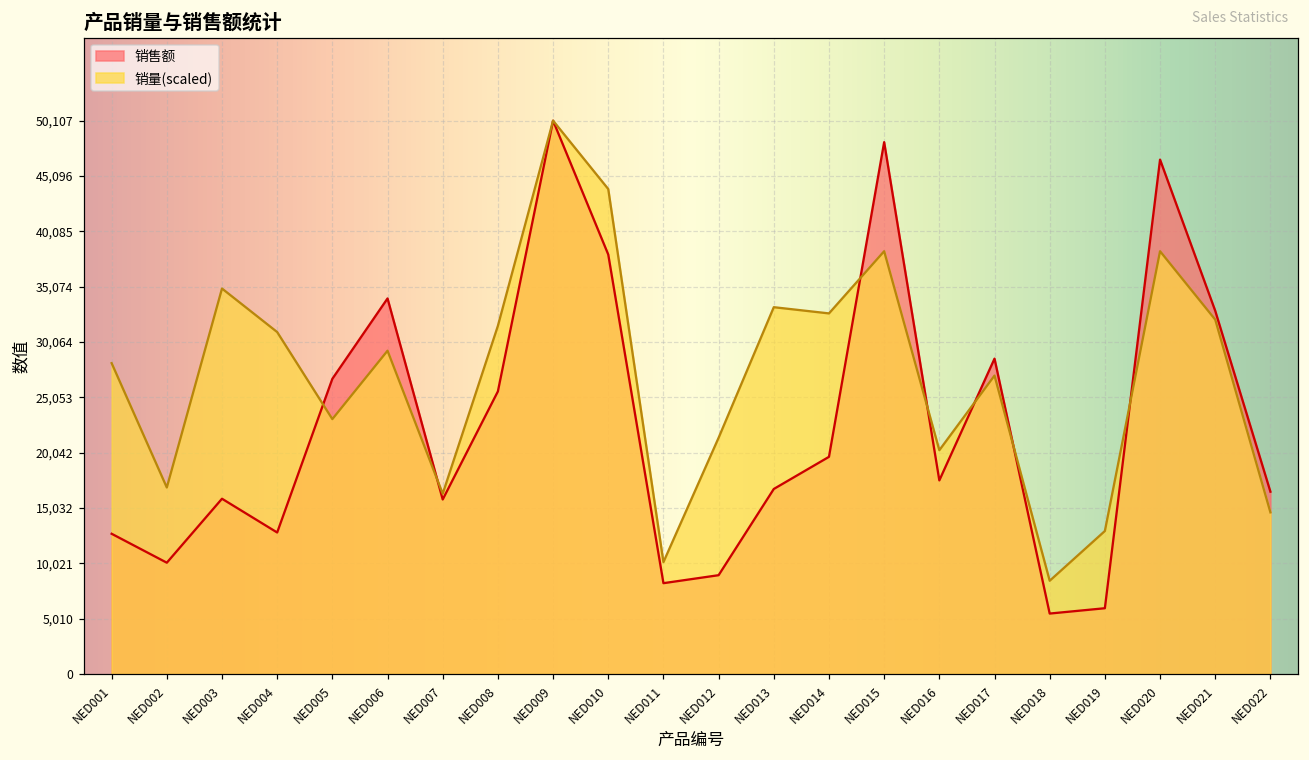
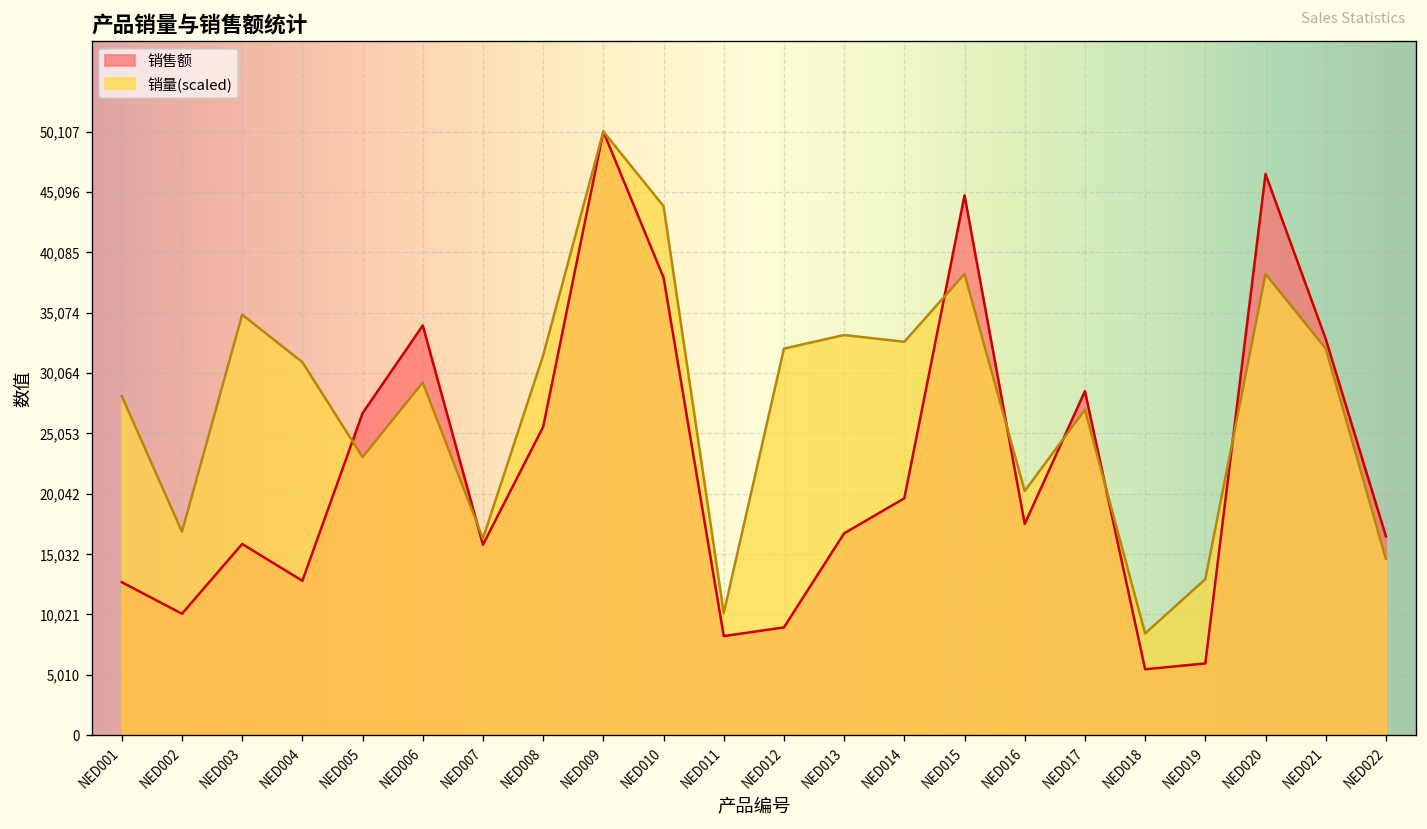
  {
    "销售额": {
      "NED001": "12,700",
      "NED002": "10,100",
      "NED003": "15,900",
      "NED004": "12,800",
      "NED005": "26,700",
      "NED006": "34,000",
      "NED007": "15,800",
      "NED008": "25,600",
      "NED010": "38,000",
      "NED011": "8,200",
      "NED012": "8,900",
      "NED013": "16,800",
      "NED014": "19,700",
-     "NED015": "48,200",
+     "NED015": "44,800",
      "NED016": "17,500",
      "NED017": "28,600",
      "NED018": "5,500",
      "NED019": "6,000",
      "NED020": "46,600",
      "NED021": "32,900",
      "NED022": "16,500"
    },
    "销量(scaled)": {
      "NED001": "28,200",
      "NED002": "16,900",
      "NED003": "34,900",
      "NED004": "31,000",
      "NED005": "23,100",
      "NED006": "29,300",
      "NED007": "16,300",
      "NED008": "31,500",
      "NED010": "43,900",
      "NED011": "10,100",
-     "NED012": "21,400",
+     "NED012": "32,100",
      "NED013": "33,200",
      "NED014": "32,700",
      "NED015": "38,300",
      "NED016": "20,300",
      "NED017": "27,000",
      "NED018": "8,400",
      "NED019": "12,900",
      "NED020": "38,300",
      "NED021": "32,100",
      "NED022": "14,600"
    }
  }
